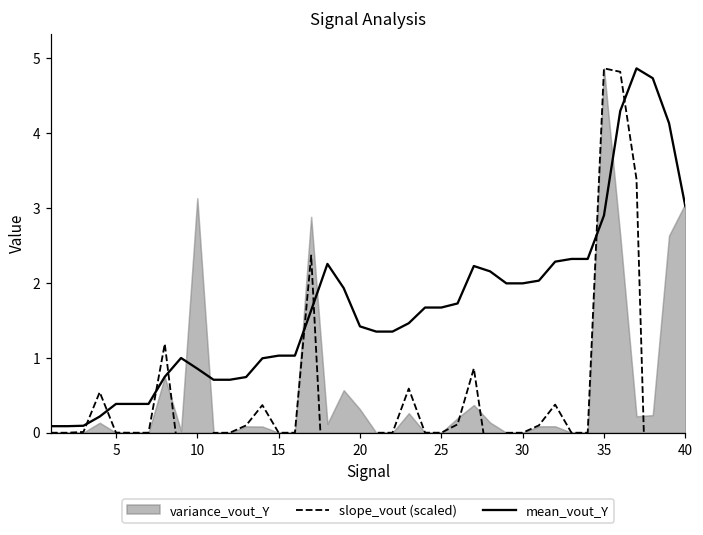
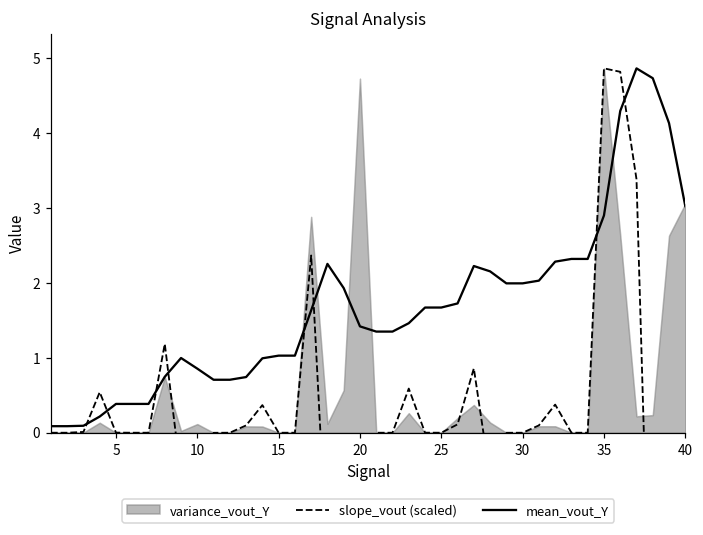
  {
    "variance_vout_Y": {
-     "10": 3.1,
-     "20": 0.3
+     "10": 0.1,
+     "20": 4.7
    }
  }
